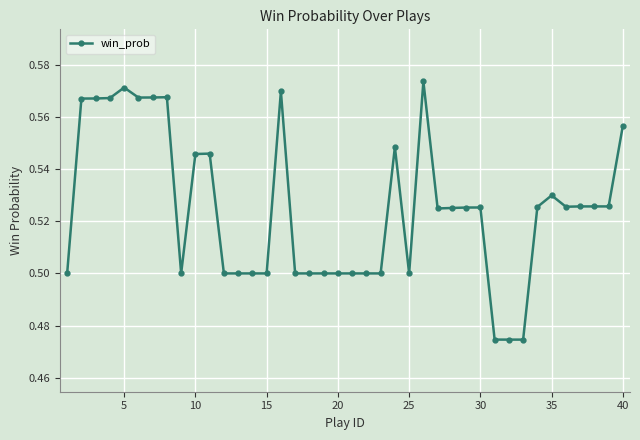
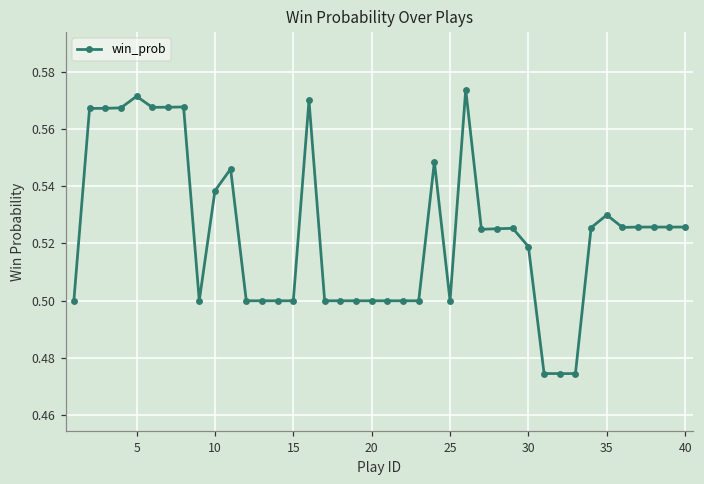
  {
    "5": 0.571,
-   "10": 0.546,
+   "10": 0.538,
    "15": 0.500,
    "20": 0.500,
    "25": 0.500,
-   "30": 0.525,
+   "30": 0.519,
    "35": 0.530,
-   "40": 0.557
+   "40": 0.526
  }
